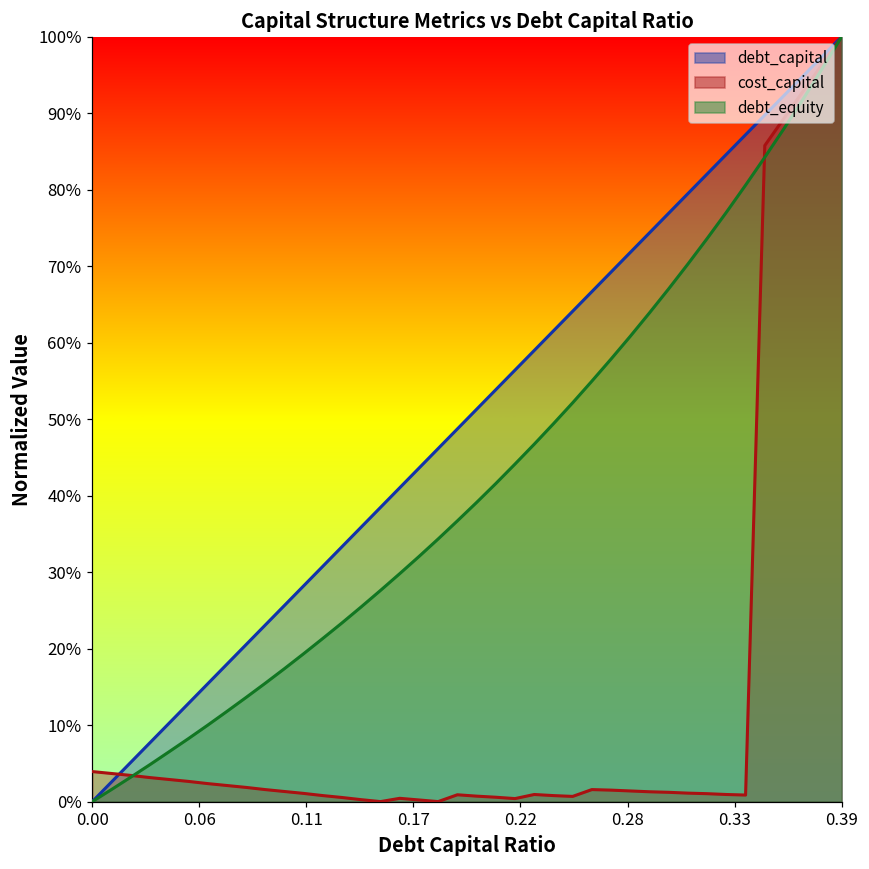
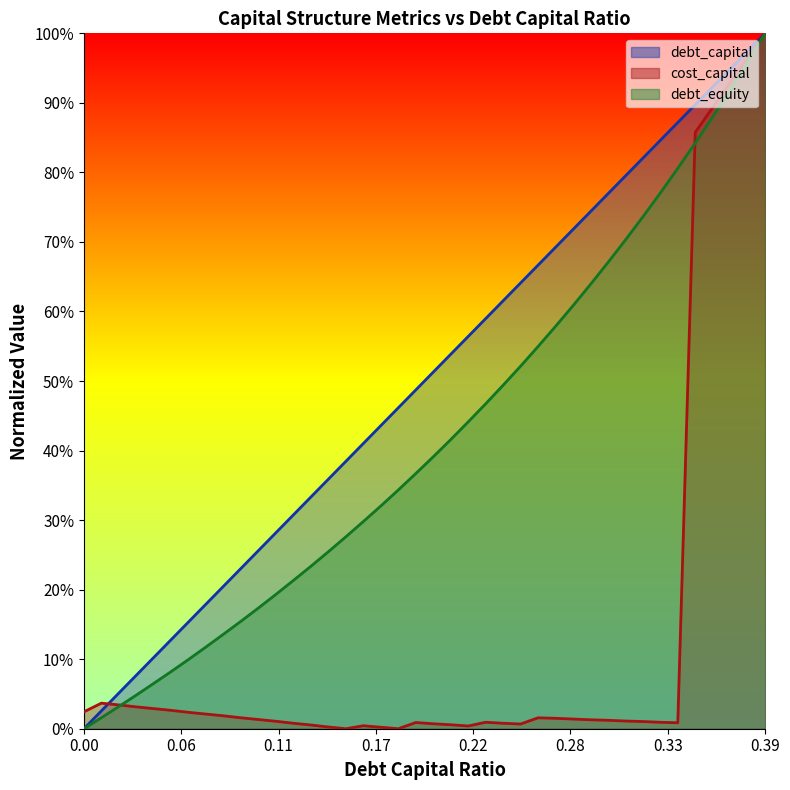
  {
    "cost_capital": {
-     "0.00": "4%"
+     "0.00": "2%"
    }
  }
